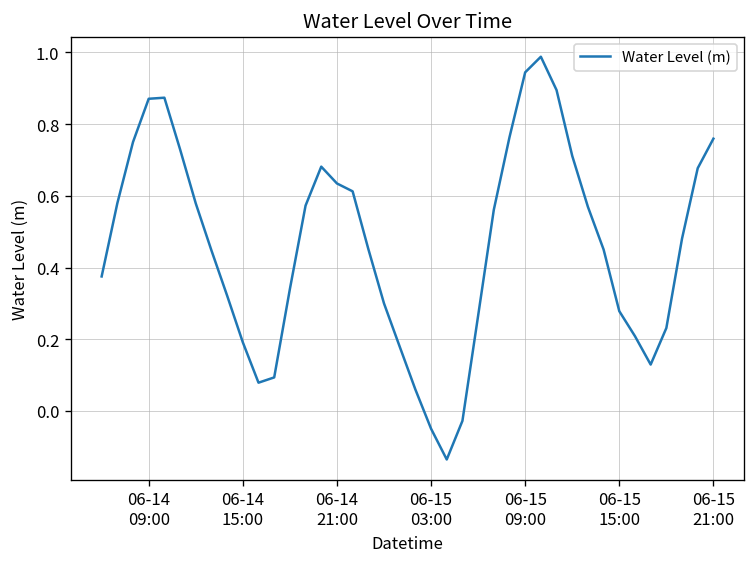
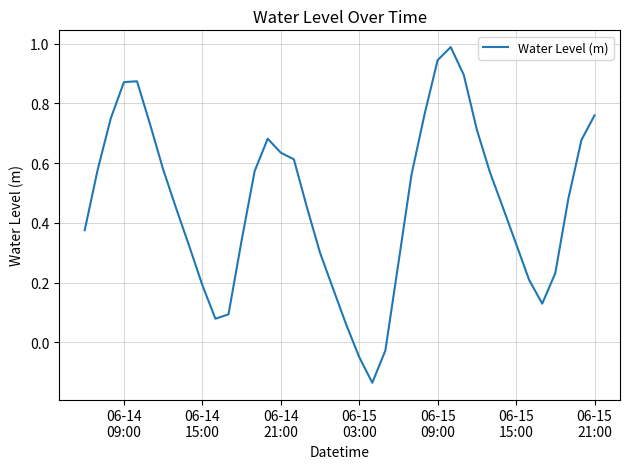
  {
    "06-14 09:00": 0.87,
    "06-14 15:00": 0.19,
    "06-14 21:00": 0.63,
    "06-15 03:00": -0.05,
    "06-15 09:00": 0.94,
-   "06-15 15:00": 0.28,
+   "06-15 15:00": 0.33,
    "06-15 21:00": 0.76
  }
